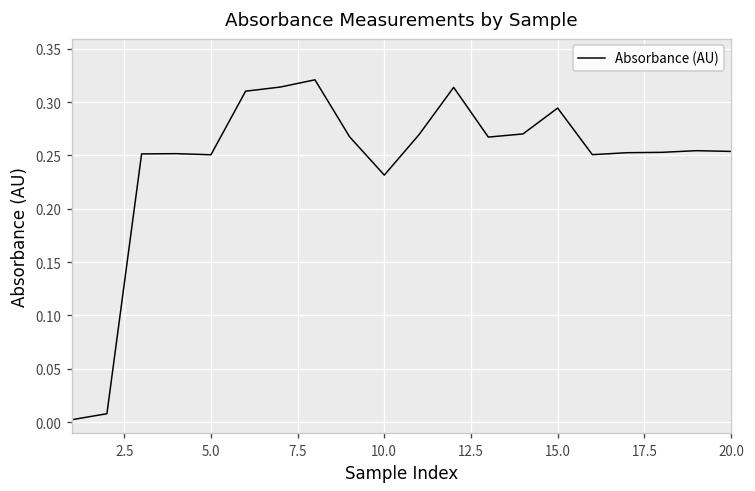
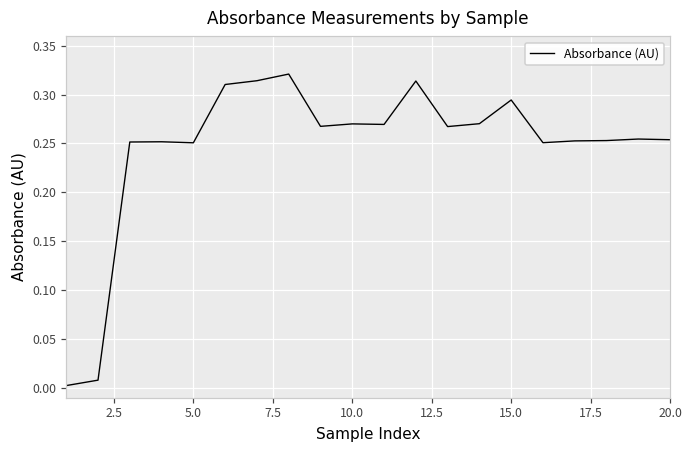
  {
    "5.0": 0.25,
-   "10.0": 0.23,
+   "10.0": 0.27,
    "15.0": 0.29,
    "20.0": 0.25
  }
